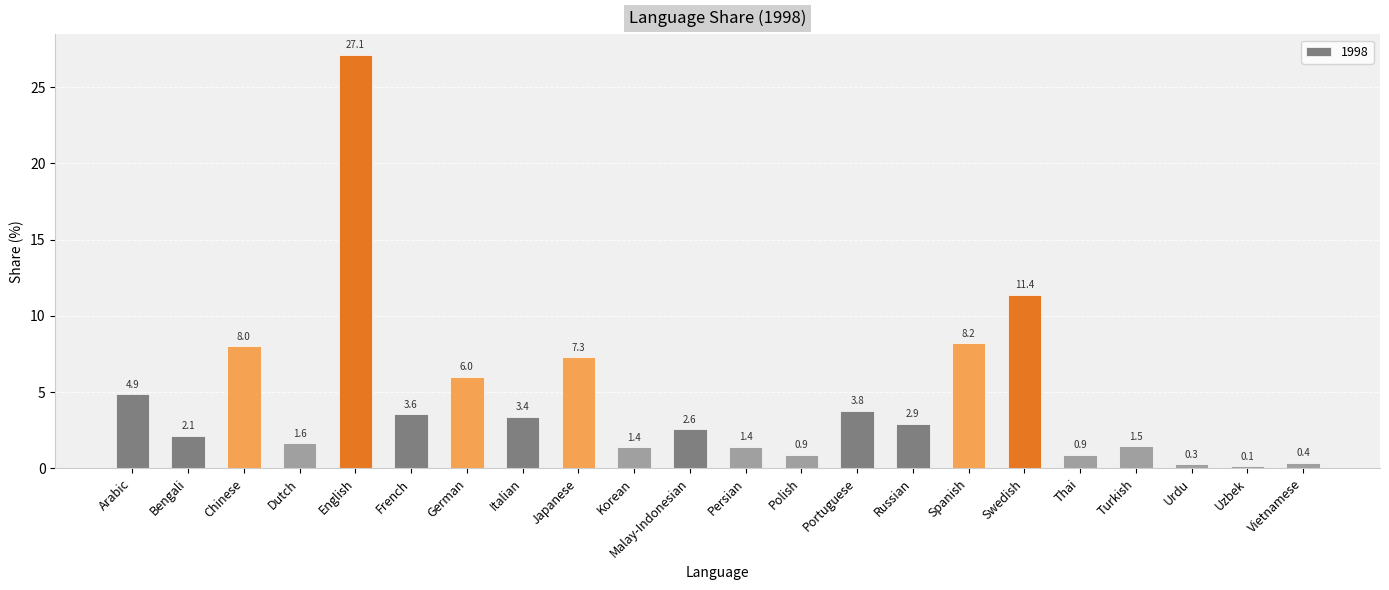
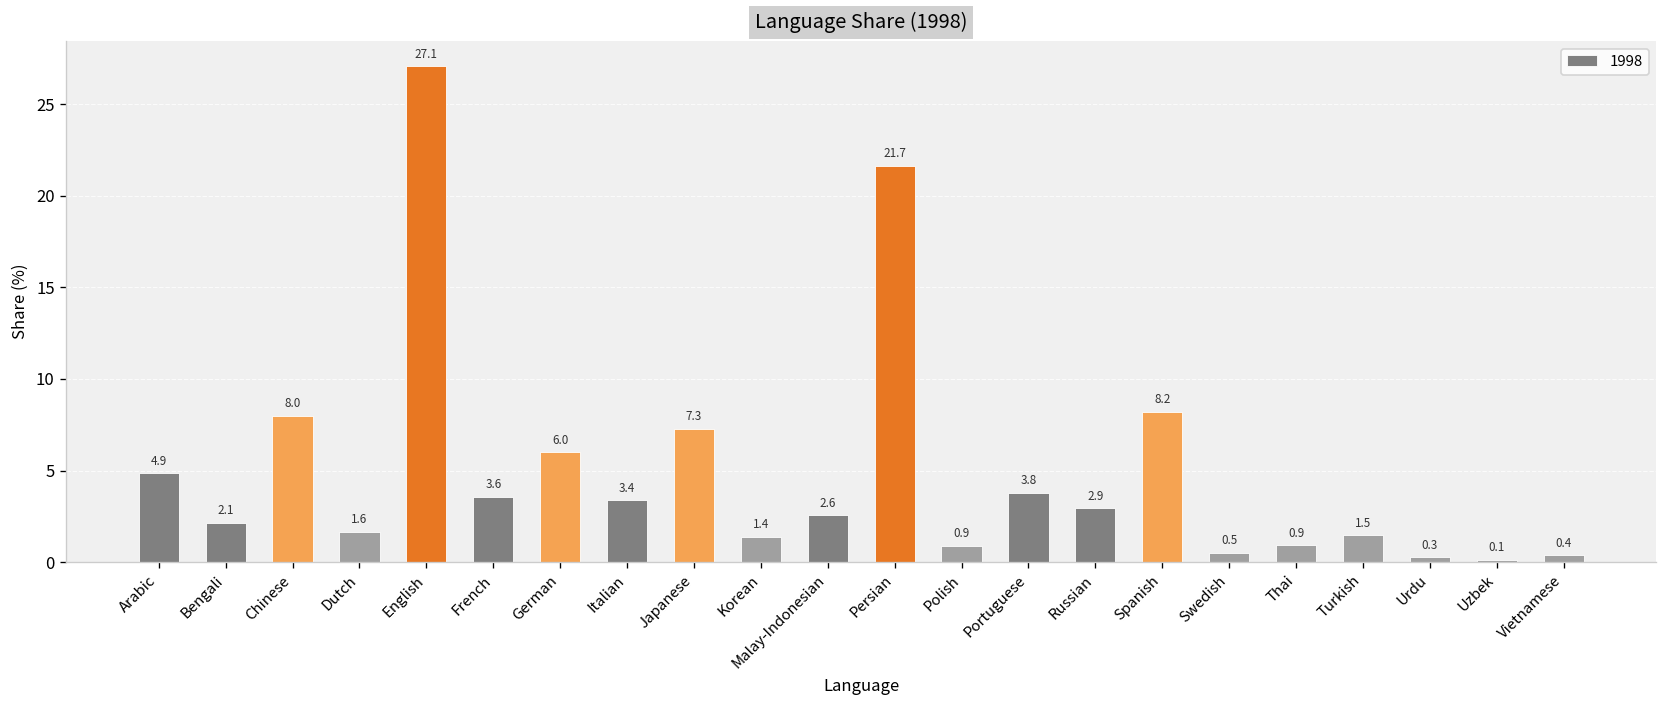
  {
    "Arabic": 4.9,
    "Bengali": 2.1,
    "Chinese": 8.0,
    "Dutch": 1.6,
    "English": 27.1,
    "French": 3.6,
    "German": 6.0,
    "Italian": 3.4,
    "Japanese": 7.3,
    "Korean": 1.4,
    "Malay-Indonesian": 2.6,
-   "Persian": 1.4,
+   "Persian": 21.7,
    "Polish": 0.9,
    "Portuguese": 3.8,
    "Russian": 2.9,
    "Spanish": 8.2,
-   "Swedish": 11.4,
+   "Swedish": 0.5,
    "Thai": 0.9,
    "Turkish": 1.5,
    "Urdu": 0.3,
    "Uzbek": 0.1,
    "Vietnamese": 0.4
  }
